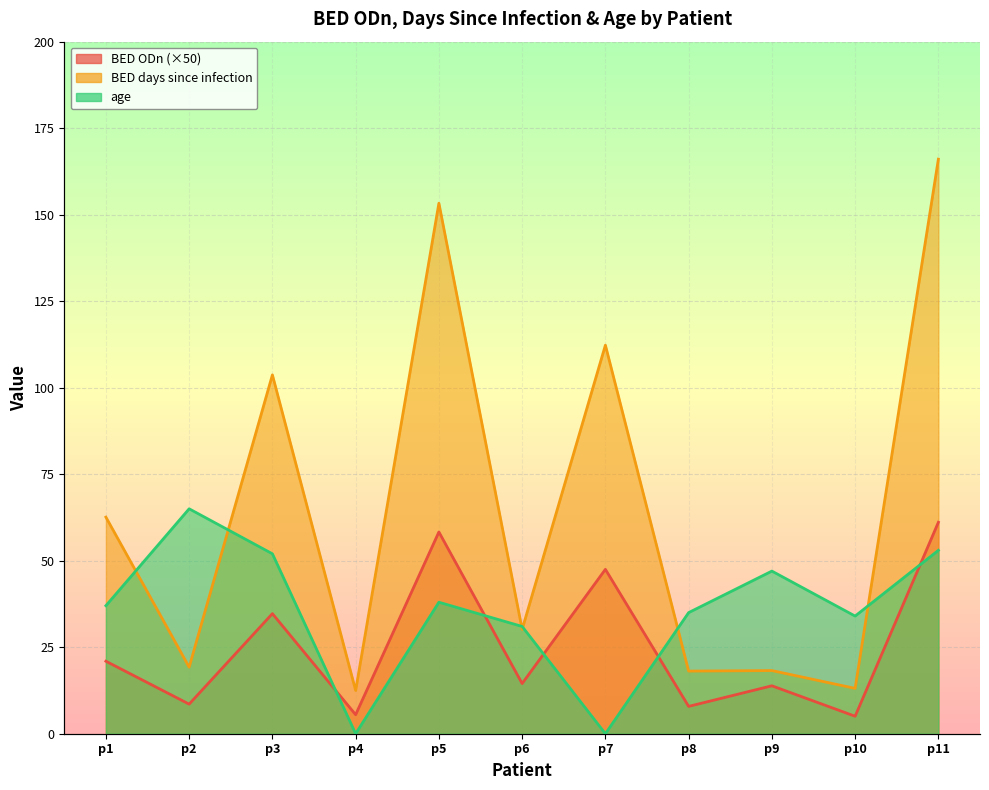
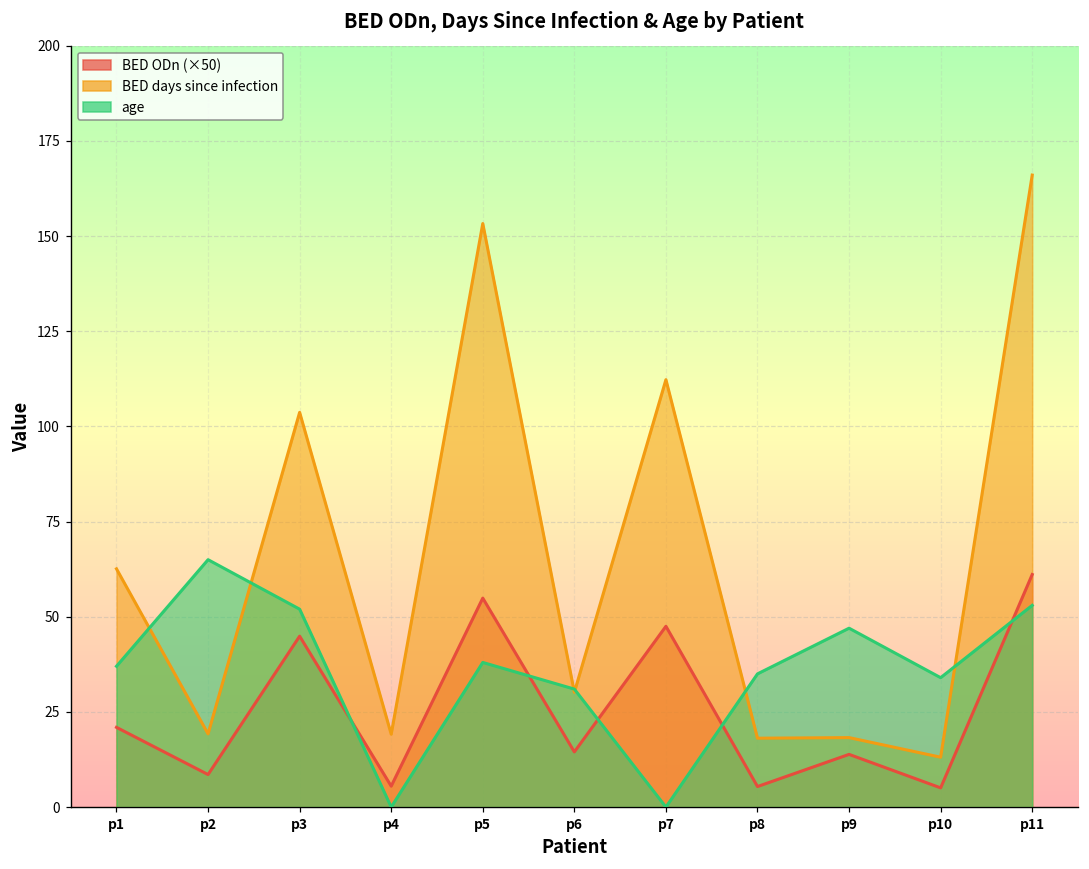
  {
    "BED ODn (×50)": {
      "p1": 21,
      "p2": 9,
-     "p3": 35,
+     "p3": 45,
      "p4": 6,
-     "p5": 58,
+     "p5": 55,
      "p6": 14,
      "p7": 48,
-     "p8": 8,
+     "p8": 5,
      "p9": 14,
      "p10": 5,
      "p11": 61
    },
    "BED days since infection": {
      "p1": 63,
      "p2": 19,
      "p3": 104,
-     "p4": 12,
+     "p4": 19,
      "p5": 153,
      "p6": 30,
      "p7": 112,
      "p8": 18,
      "p9": 18,
      "p10": 13,
      "p11": 166
    },
    "age": {
      "p1": 37,
      "p2": 65,
      "p3": 52,
      "p4": 0,
      "p5": 38,
      "p6": 31,
      "p7": 0,
      "p8": 35,
      "p9": 47,
      "p10": 34,
      "p11": 53
    }
  }
